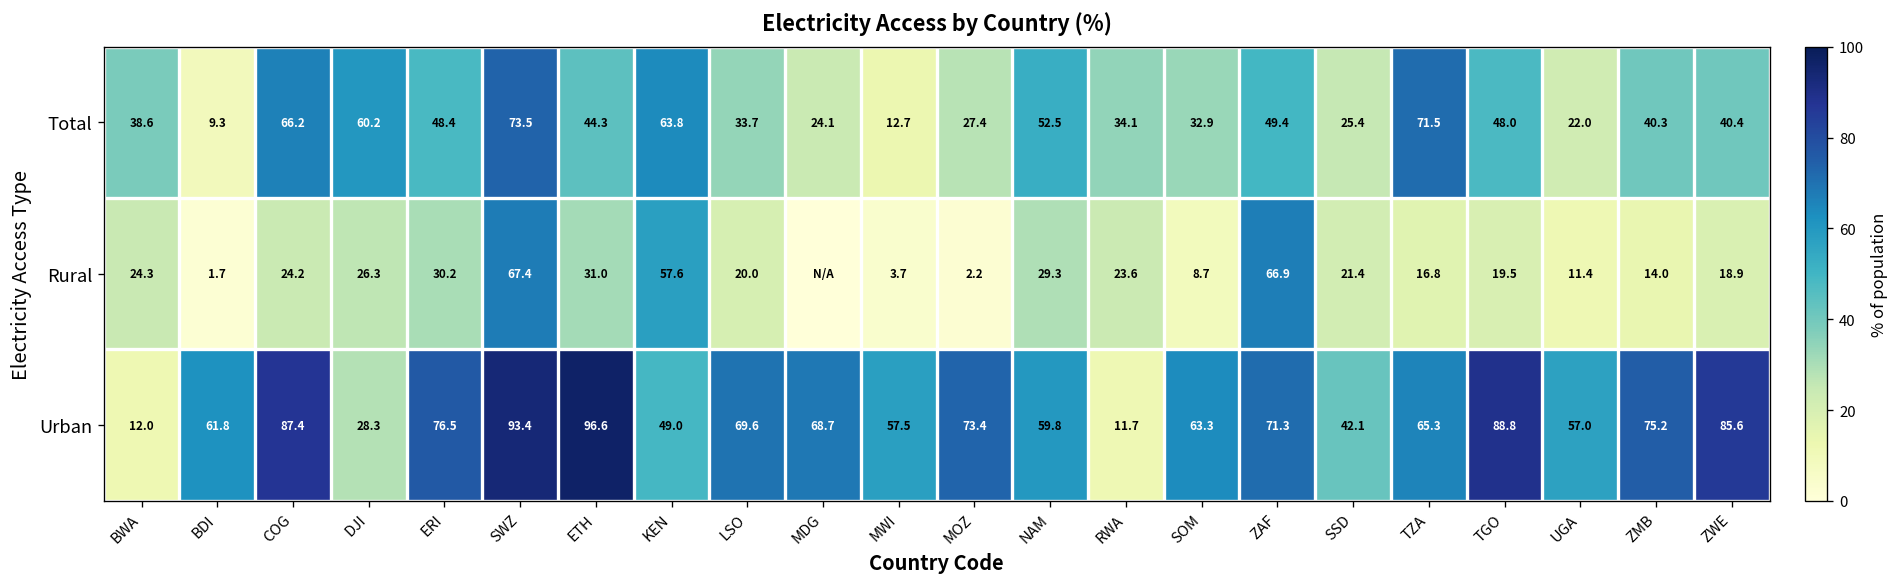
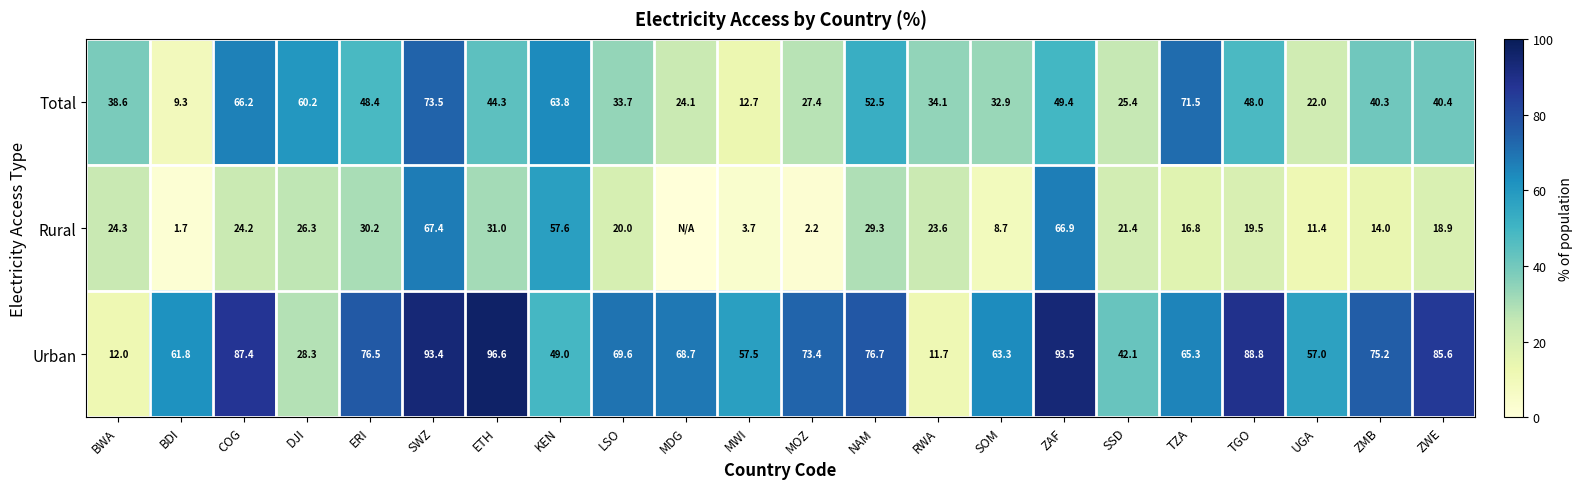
  {
    "Total": {
      "BWA": 38.6,
      "BDI": 9.3,
      "COG": 66.2,
      "DJI": 60.2,
      "ERI": 48.4,
      "SWZ": 73.5,
      "ETH": 44.3,
      "KEN": 63.8,
      "LSO": 33.7,
      "MDG": 24.1,
      "MWI": 12.7,
      "MOZ": 27.4,
      "NAM": 52.5,
      "RWA": 34.1,
      "SOM": 32.9,
      "ZAF": 49.4,
      "SSD": 25.4,
      "TZA": 71.5,
      "TGO": 48.0,
      "UGA": 22.0,
      "ZMB": 40.3,
      "ZWE": 40.4
    },
    "Rural": {
      "BWA": 24.3,
      "BDI": 1.7,
      "COG": 24.2,
      "DJI": 26.3,
      "ERI": 30.2,
      "SWZ": 67.4,
      "ETH": 31.0,
      "KEN": 57.6,
      "LSO": 20.0,
      "MWI": 3.7,
      "MOZ": 2.2,
      "NAM": 29.3,
      "RWA": 23.6,
      "SOM": 8.7,
      "ZAF": 66.9,
      "SSD": 21.4,
      "TZA": 16.8,
      "TGO": 19.5,
      "UGA": 11.4,
      "ZMB": 14.0,
      "ZWE": 18.9
    },
    "Urban": {
      "BWA": 12.0,
      "BDI": 61.8,
      "COG": 87.4,
      "DJI": 28.3,
      "ERI": 76.5,
      "SWZ": 93.4,
      "ETH": 96.6,
      "KEN": 49.0,
      "LSO": 69.6,
      "MDG": 68.7,
      "MWI": 57.5,
      "MOZ": 73.4,
-     "NAM": 59.8,
+     "NAM": 76.7,
      "RWA": 11.7,
      "SOM": 63.3,
-     "ZAF": 71.3,
+     "ZAF": 93.5,
      "SSD": 42.1,
      "TZA": 65.3,
      "TGO": 88.8,
      "UGA": 57.0,
      "ZMB": 75.2,
      "ZWE": 85.6
    }
  }
